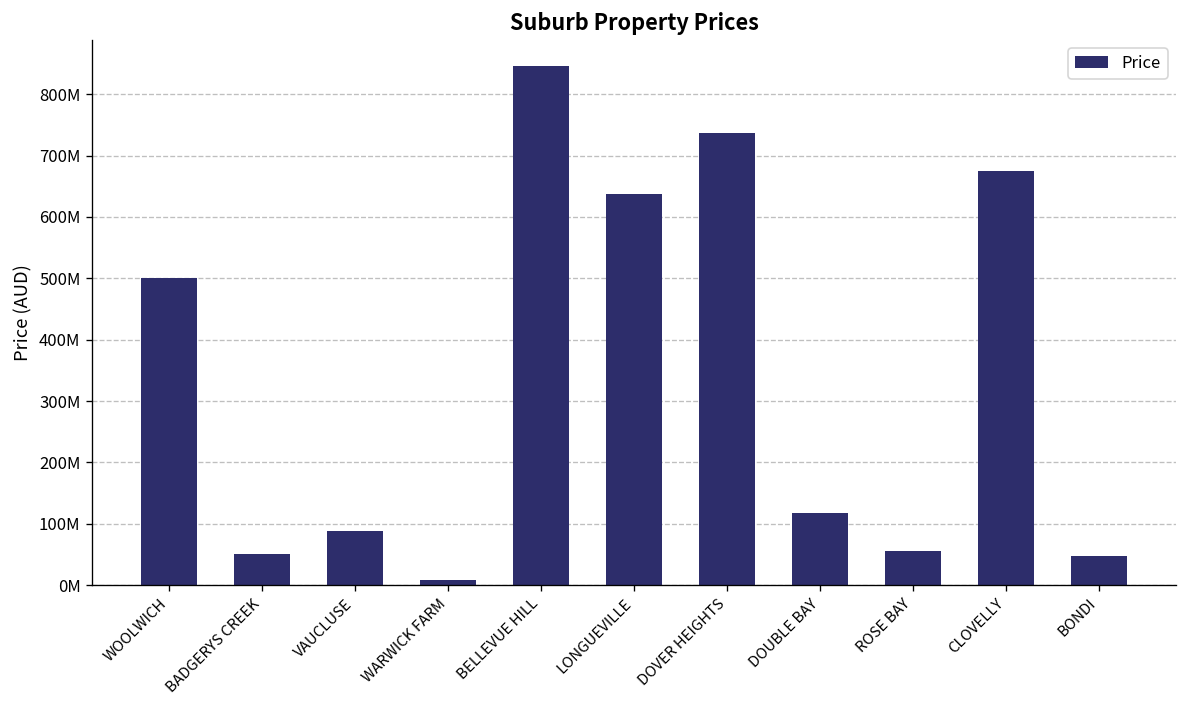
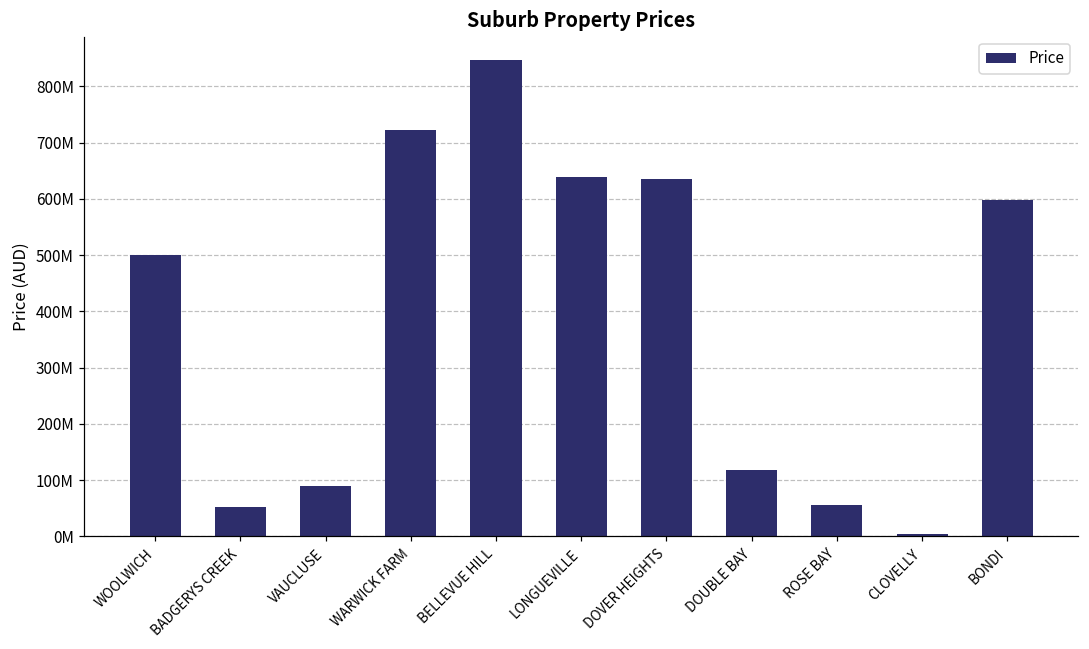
  {
    "WOOLWICH": 500000000,
    "BADGERYS CREEK": 50000000,
    "VAUCLUSE": 90000000,
-   "WARWICK FARM": 10000000,
+   "WARWICK FARM": 720000000,
    "BELLEVUE HILL": 850000000,
    "LONGUEVILLE": 640000000,
-   "DOVER HEIGHTS": 740000000,
+   "DOVER HEIGHTS": 640000000,
    "DOUBLE BAY": 120000000,
    "ROSE BAY": 60000000,
-   "CLOVELLY": 670000000,
-   "BONDI": 50000000
+   "CLOVELLY": 10000000,
+   "BONDI": 600000000
  }
